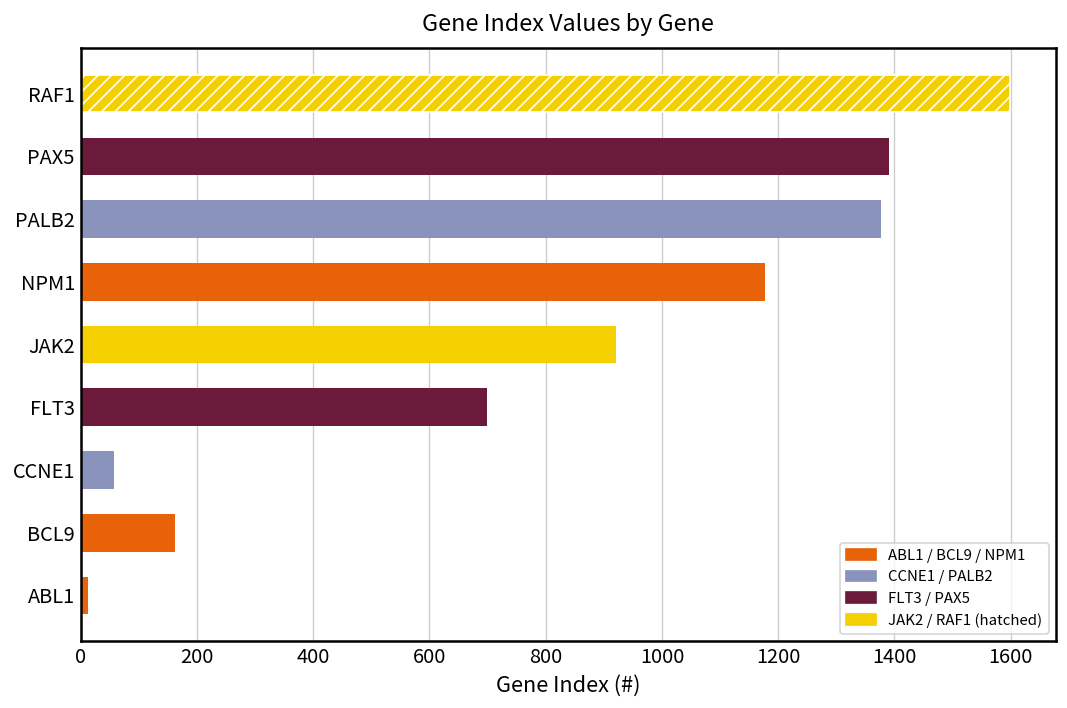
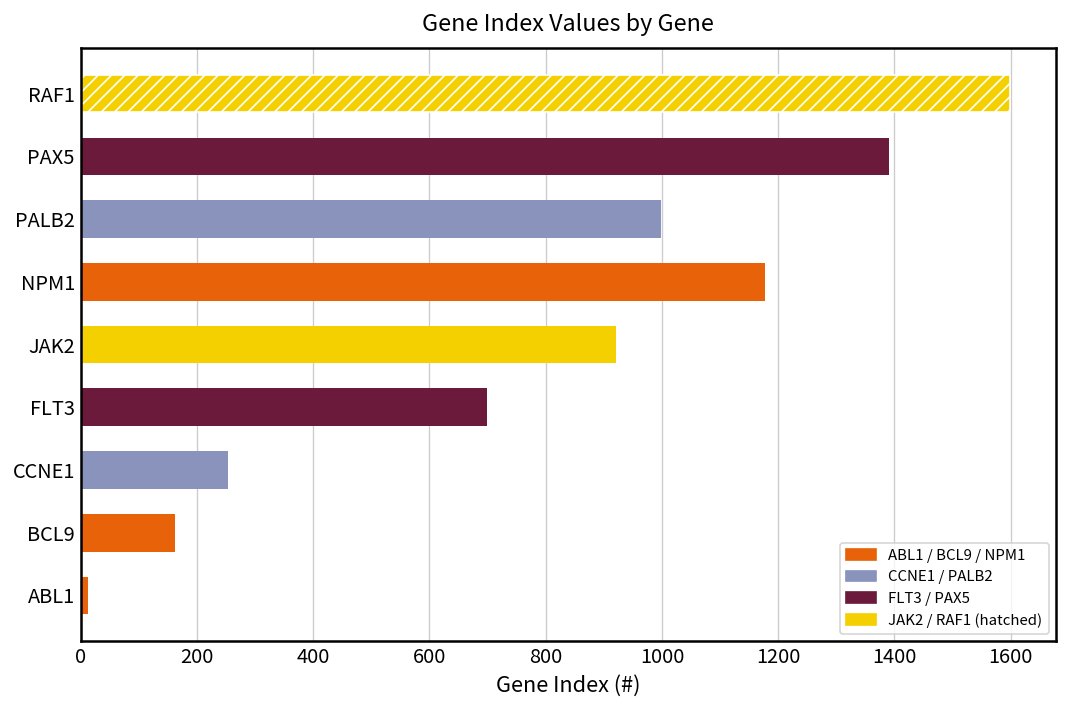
  {
    "RAF1": 1600,
    "PAX5": 1390,
-   "PALB2": 1380,
+   "PALB2": 1000,
    "NPM1": 1180,
    "JAK2": 920,
    "FLT3": 700,
-   "CCNE1": 60,
+   "CCNE1": 250,
    "BCL9": 160,
    "ABL1": 10
  }
